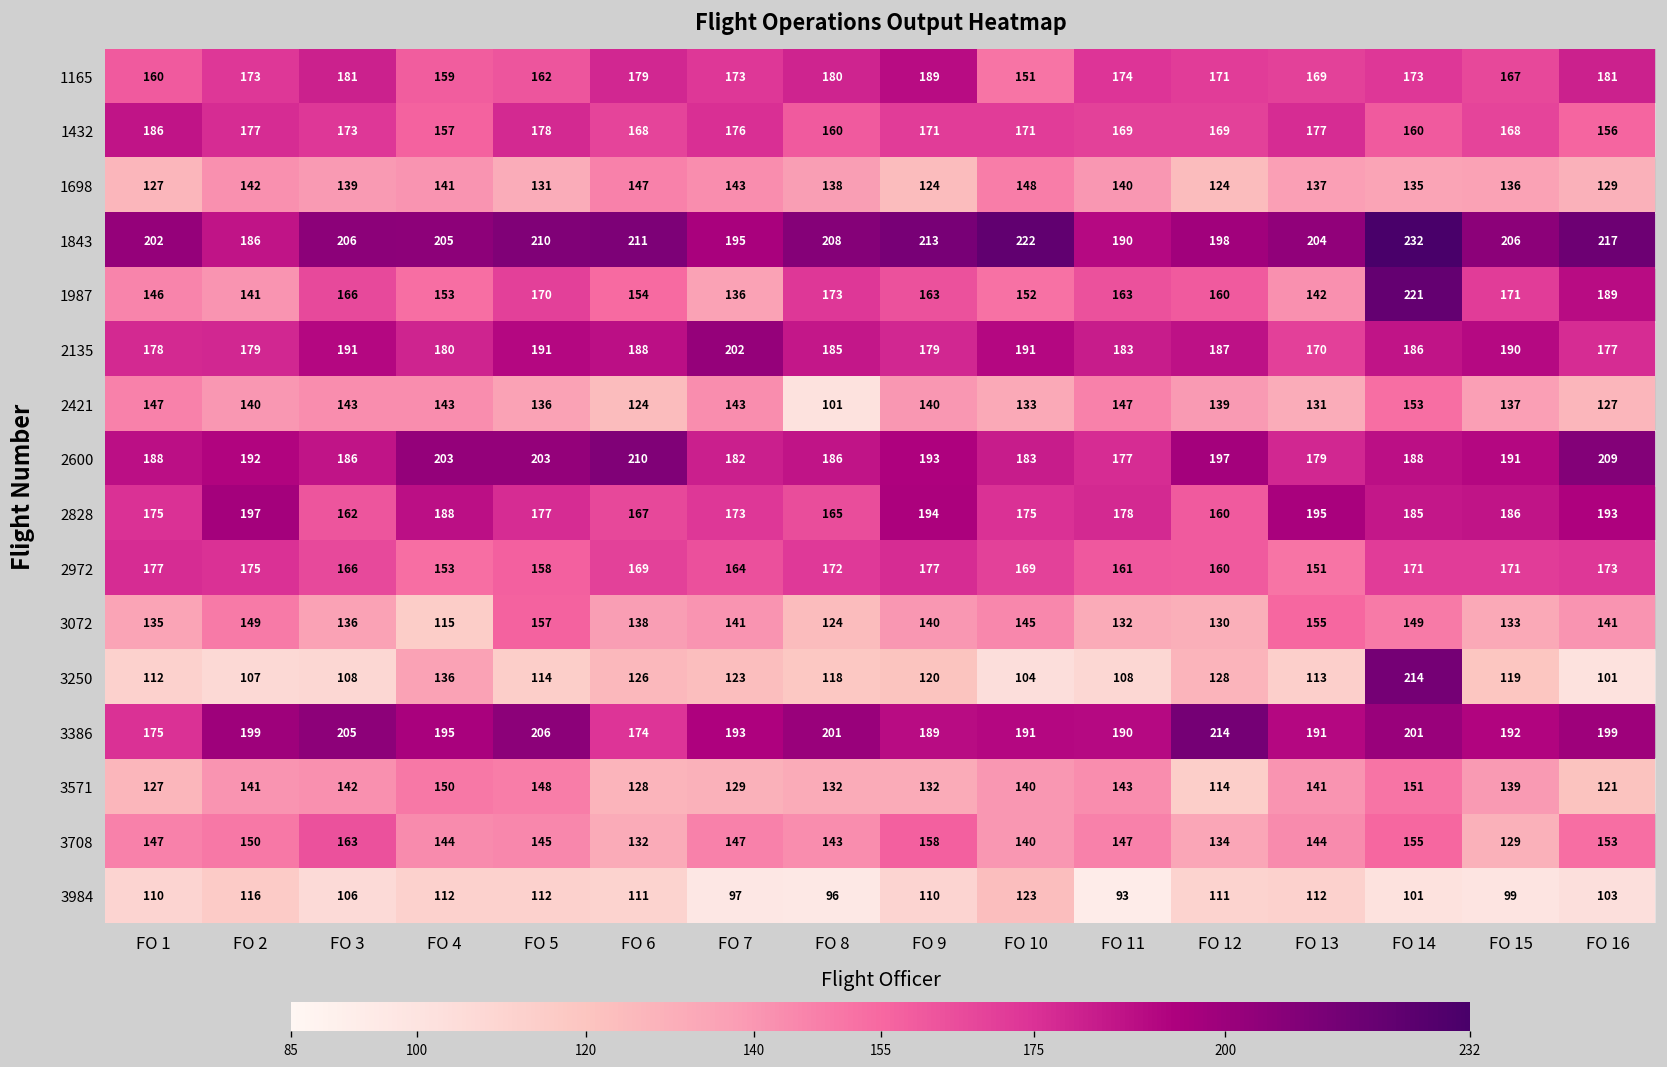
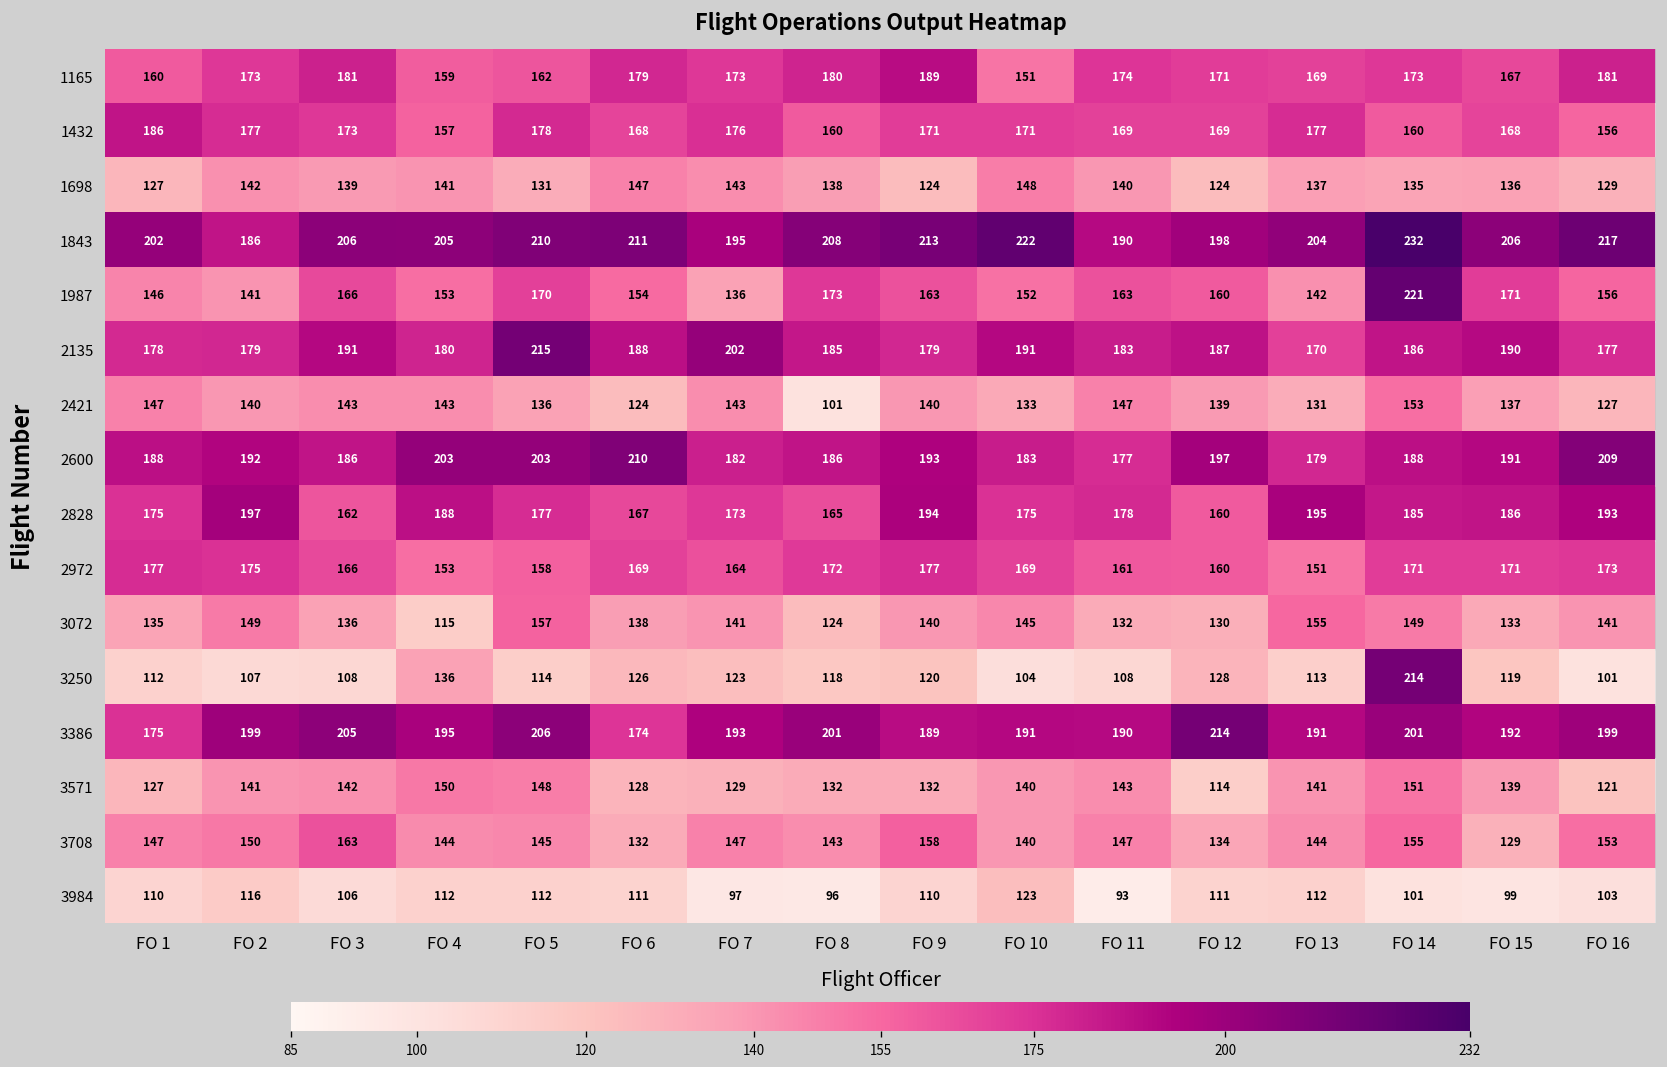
  {
    "1987": {
      "FO 1": 146,
      "FO 2": 141,
      "FO 3": 166,
      "FO 4": 153,
      "FO 5": 170,
      "FO 6": 154,
      "FO 7": 136,
      "FO 8": 173,
      "FO 9": 163,
      "FO 10": 152,
      "FO 11": 163,
      "FO 12": 160,
      "FO 13": 142,
      "FO 14": 221,
      "FO 15": 171,
-     "FO 16": 189
+     "FO 16": 156
    },
    "2135": {
      "FO 1": 178,
      "FO 2": 179,
      "FO 3": 191,
      "FO 4": 180,
-     "FO 5": 191,
+     "FO 5": 215,
      "FO 6": 188,
      "FO 7": 202,
      "FO 8": 185,
      "FO 9": 179,
      "FO 10": 191,
      "FO 11": 183,
      "FO 12": 187,
      "FO 13": 170,
      "FO 14": 186,
      "FO 15": 190,
      "FO 16": 177
    }
  }
